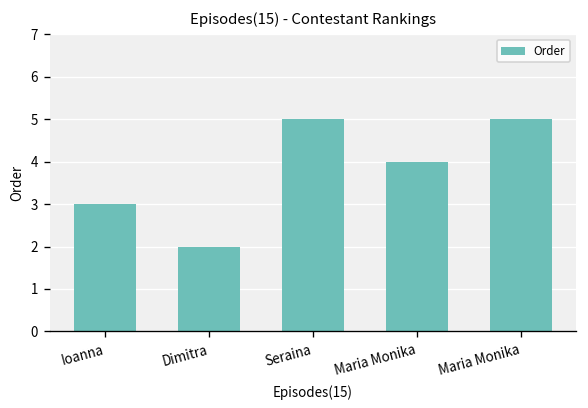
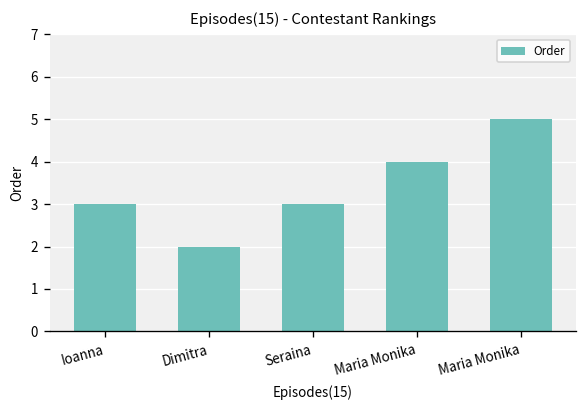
  {
    "Ioanna": 3,
    "Dimitra": 2,
-   "Seraina": 5
+   "Seraina": 3
  }
